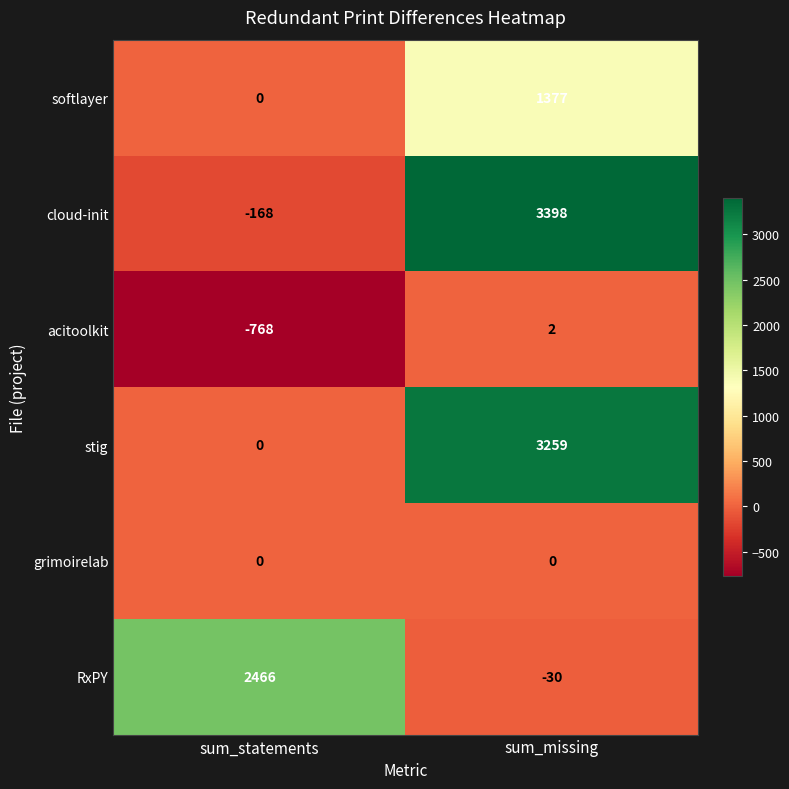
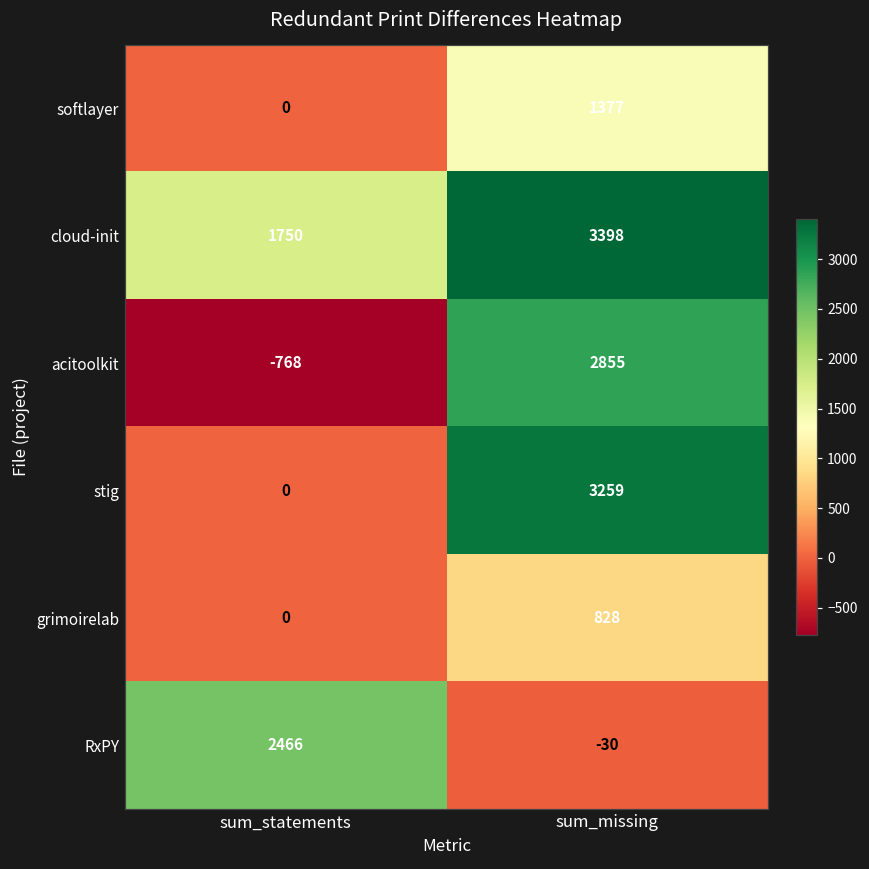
  {
    "softlayer": {
      "sum_statements": 0,
      "sum_missing": 1377
    },
    "cloud-init": {
-     "sum_statements": -168,
+     "sum_statements": 1750,
      "sum_missing": 3398
    },
    "acitoolkit": {
      "sum_statements": -768,
-     "sum_missing": 2
+     "sum_missing": 2855
    },
    "stig": {
      "sum_statements": 0,
      "sum_missing": 3259
    },
    "grimoirelab": {
      "sum_statements": 0,
-     "sum_missing": 0
+     "sum_missing": 828
    },
    "RxPY": {
      "sum_statements": 2466,
      "sum_missing": -30
    }
  }
